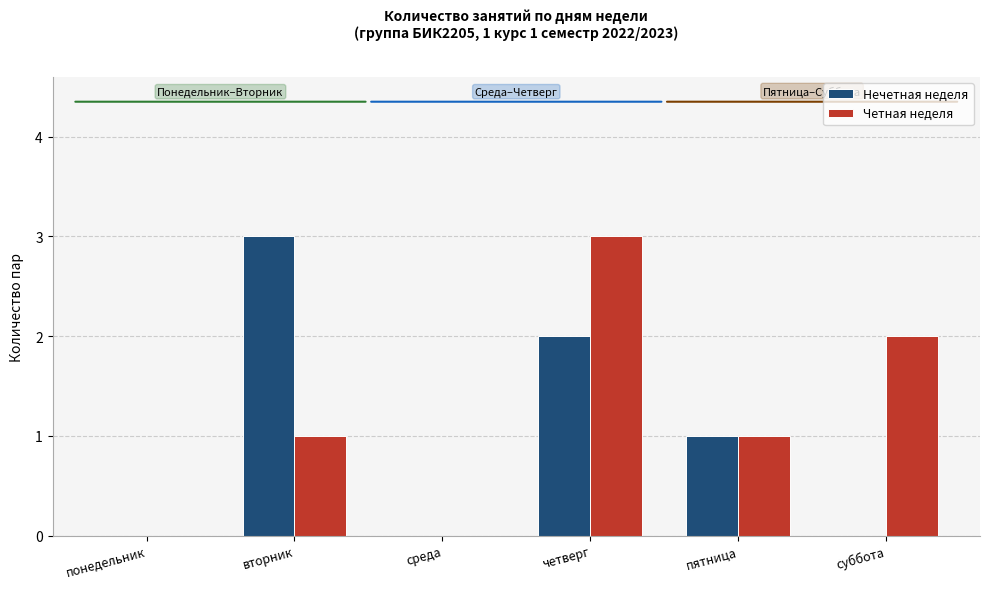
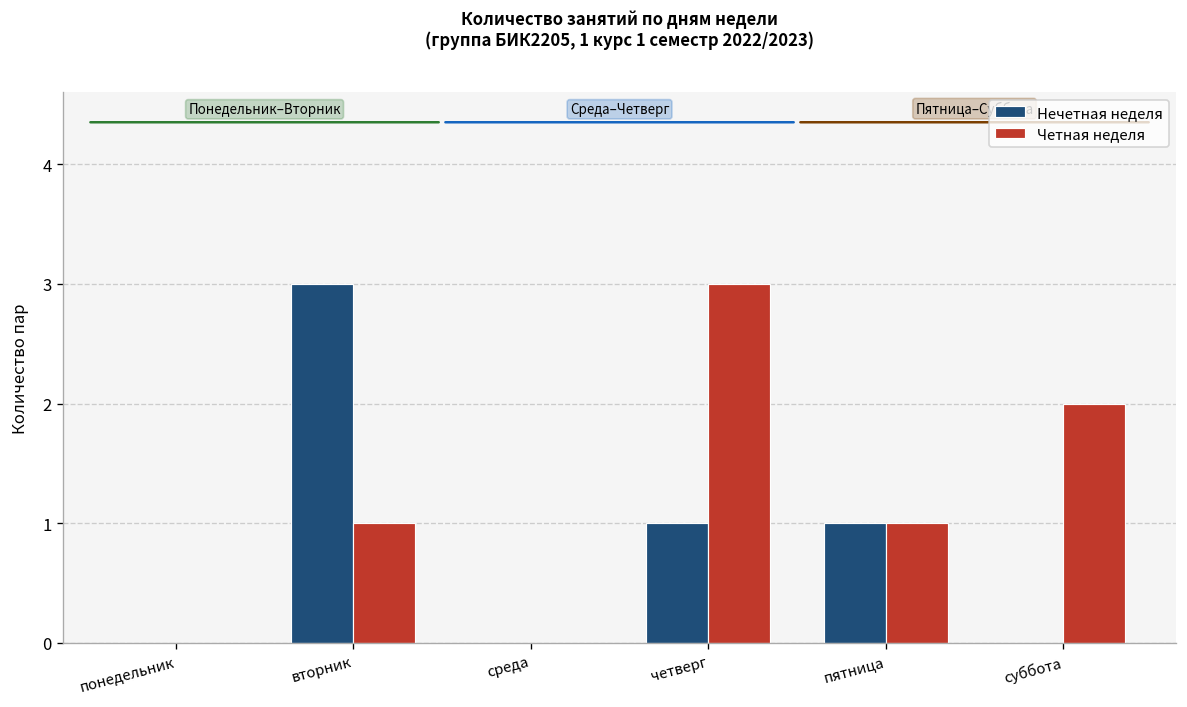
  {
    "Нечетная неделя": {
      "понедельник": 0,
      "вторник": 3,
      "среда": 0,
-     "четверг": 2,
+     "четверг": 1,
      "пятница": 1,
      "суббота": 0
    },
    "Четная неделя": {
      "понедельник": 0,
      "вторник": 1,
      "среда": 0,
      "четверг": 3,
      "пятница": 1,
      "суббота": 2
    }
  }
